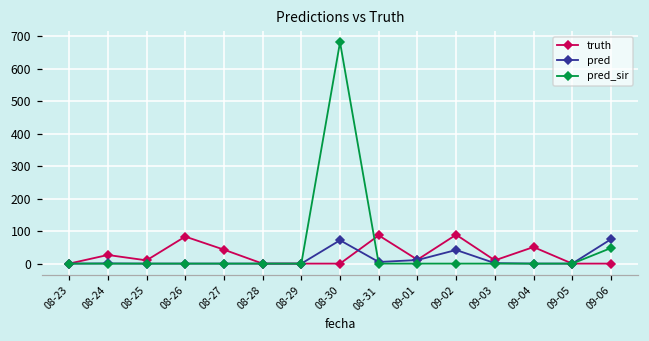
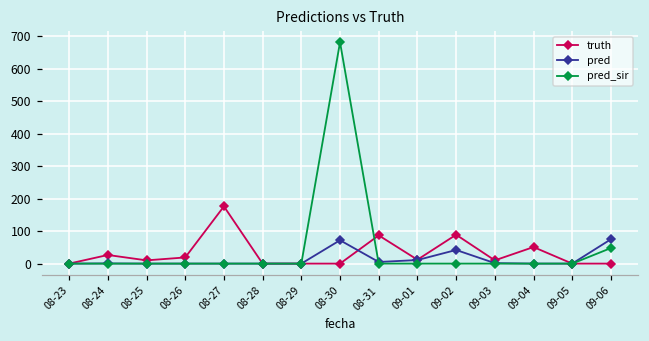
  {
    "truth": {
      "08-24": 30,
      "08-25": 10,
-     "08-26": 80,
-     "08-27": 40,
+     "08-26": 20,
+     "08-27": 180,
      "08-30": 0,
      "08-31": 90,
      "09-02": 90,
      "09-04": 50,
      "09-06": 0
    },
    "pred": {
      "08-30": 70,
      "09-02": 40,
      "09-06": 80
    },
    "pred_sir": {
      "08-30": 680,
      "09-01": 0,
      "09-02": 0,
      "09-06": 50
    }
  }
